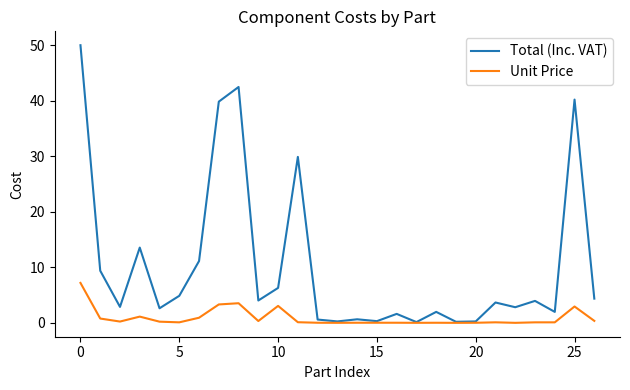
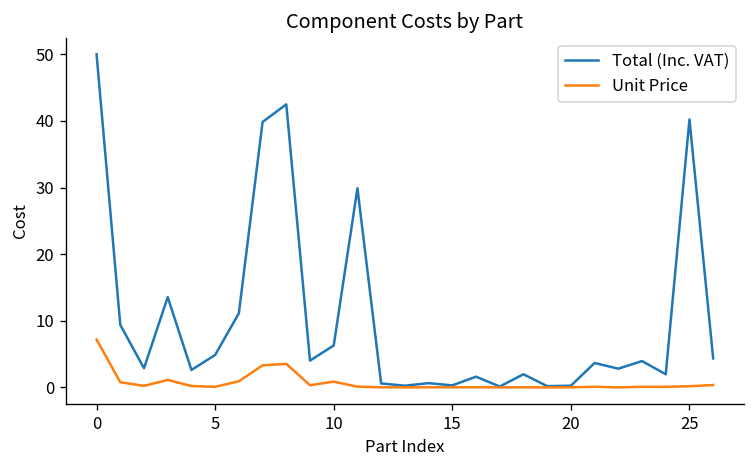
  {
    "Total (Inc. VAT)": {
      "0": 50,
      "5": 5,
      "10": 6,
      "25": 40
    },
    "Unit Price": {
      "0": 7,
      "5": 0,
-     "10": 3,
-     "25": 3
+     "10": 1,
+     "25": 0
    }
  }
